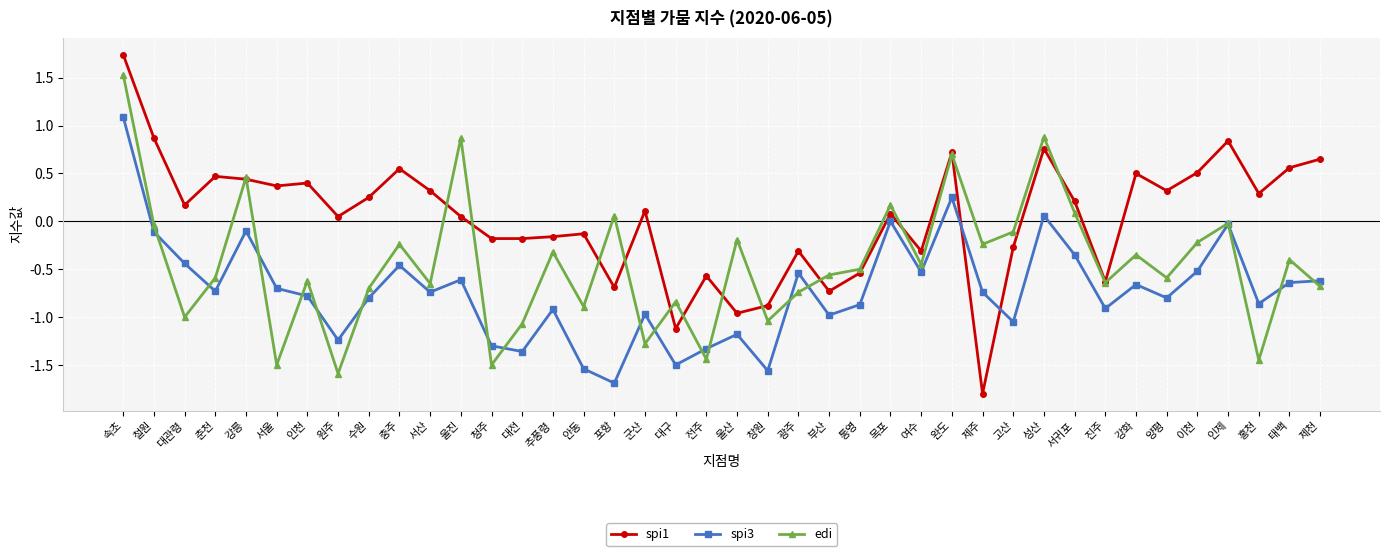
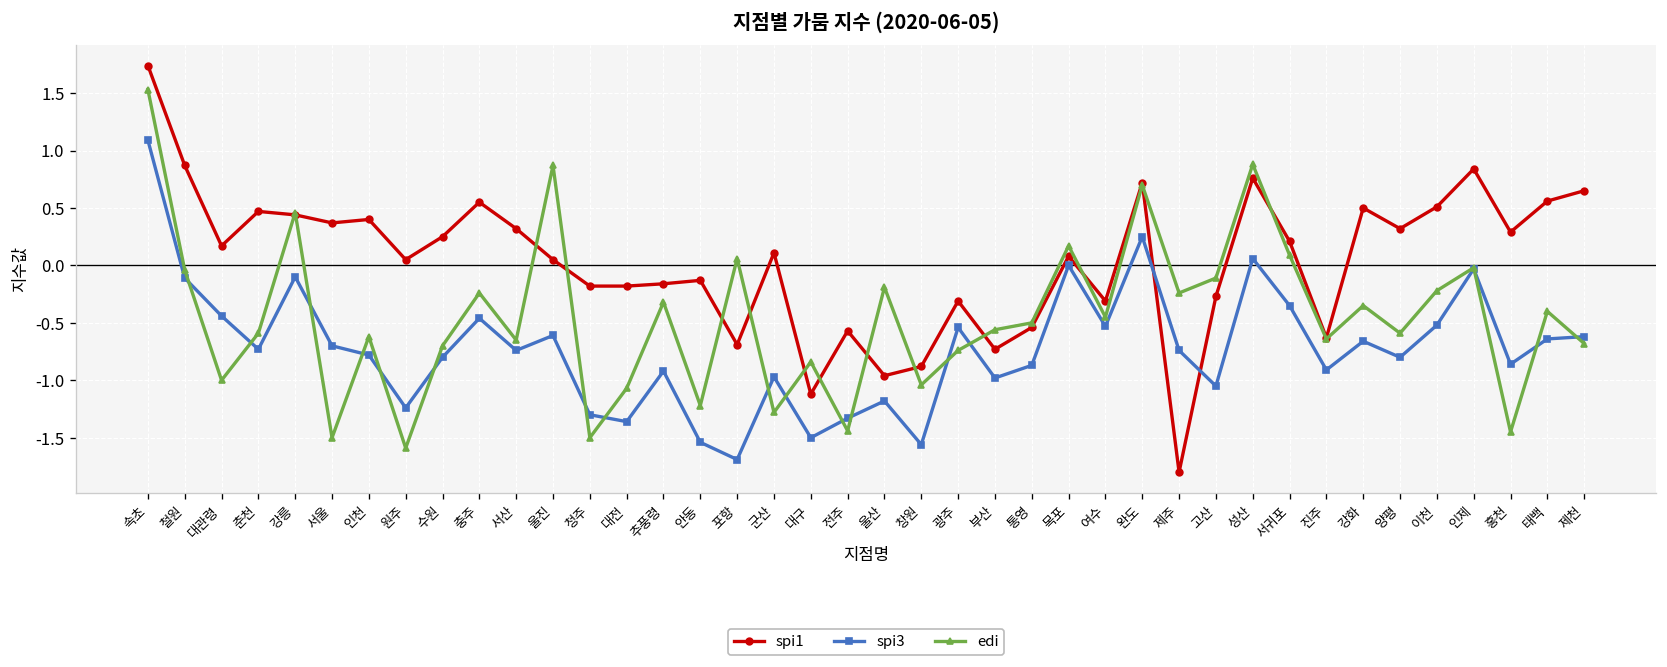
  {
    "spi1": {
      "속초": 1.7,
      "철원": 0.9,
      "대관령": 0.2,
      "춘천": 0.5,
      "서울": 0.4,
      "인천": 0.4,
      "원주": 0.1,
      "수원": 0.3,
      "충주": 0.6,
      "서산": 0.3,
      "울진": 0.1,
      "청주": -0.2,
      "대전": -0.2,
      "추풍령": -0.2,
      "안동": -0.1,
      "포항": -0.7,
      "군산": 0.1,
      "대구": -1.1,
      "전주": -0.6,
      "울산": -1.0,
      "창원": -0.9,
      "광주": -0.3,
      "부산": -0.7,
      "통영": -0.5,
      "목포": 0.1,
      "여수": -0.3,
      "제주": -1.8,
      "고산": -0.3,
      "성산": 0.8,
      "서귀포": 0.2,
      "강화": 0.5,
      "양평": 0.3,
      "이천": 0.5,
      "인제": 0.8,
      "홍천": 0.3,
      "태백": 0.6,
      "제천": 0.7
    },
    "spi3": {
      "속초": 1.1,
      "철원": -0.1,
      "대관령": -0.4,
      "춘천": -0.7,
      "강릉": -0.1,
      "서울": -0.7,
      "인천": -0.8,
      "원주": -1.2,
      "수원": -0.8,
      "충주": -0.5,
      "서산": -0.7,
      "울진": -0.6,
      "청주": -1.3,
      "대전": -1.4,
      "추풍령": -0.9,
      "안동": -1.5,
      "포항": -1.7,
      "군산": -1.0,
      "대구": -1.5,
      "전주": -1.3,
      "울산": -1.2,
      "창원": -1.6,
      "광주": -0.5,
      "부산": -1.0,
      "통영": -0.9,
      "목포": 0.0,
      "여수": -0.5,
      "완도": 0.3,
      "제주": -0.7,
      "고산": -1.1,
      "성산": 0.1,
      "서귀포": -0.4,
      "진주": -0.9,
      "강화": -0.7,
      "양평": -0.8,
      "이천": -0.5,
      "홍천": -0.9,
      "태백": -0.6,
      "제천": -0.6
    },
    "edi": {
      "속초": 1.5,
      "철원": 0.0,
      "대관령": -1.0,
      "춘천": -0.6,
      "서울": -1.5,
      "인천": -0.6,
      "원주": -1.6,
      "수원": -0.7,
      "충주": -0.2,
      "서산": -0.7,
      "울진": 0.9,
      "청주": -1.5,
      "대전": -1.1,
      "추풍령": -0.3,
-     "안동": -0.9,
+     "안동": -1.2,
      "포항": 0.1,
      "군산": -1.3,
      "대구": -0.8,
      "전주": -1.4,
      "울산": -0.2,
      "창원": -1.0,
      "광주": -0.7,
      "부산": -0.6,
      "통영": -0.5,
      "목포": 0.2,
      "여수": -0.5,
      "제주": -0.2,
      "고산": -0.1,
      "성산": 0.9,
      "서귀포": 0.1,
      "강화": -0.4,
      "양평": -0.6,
      "이천": -0.2,
      "홍천": -1.5,
      "태백": -0.4,
      "제천": -0.7
    }
  }
